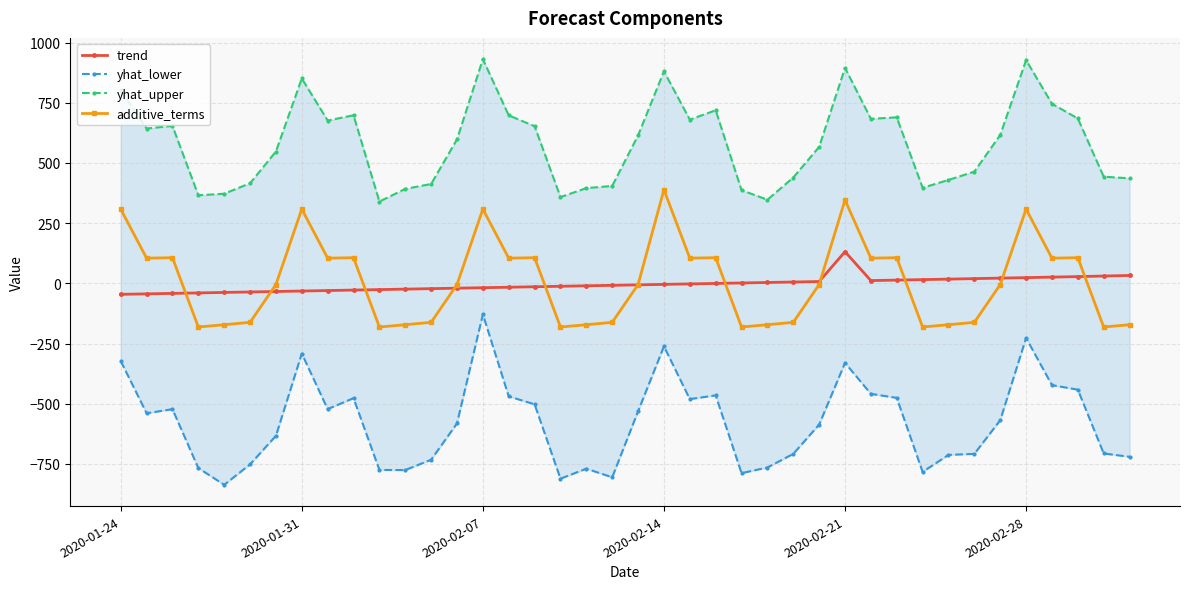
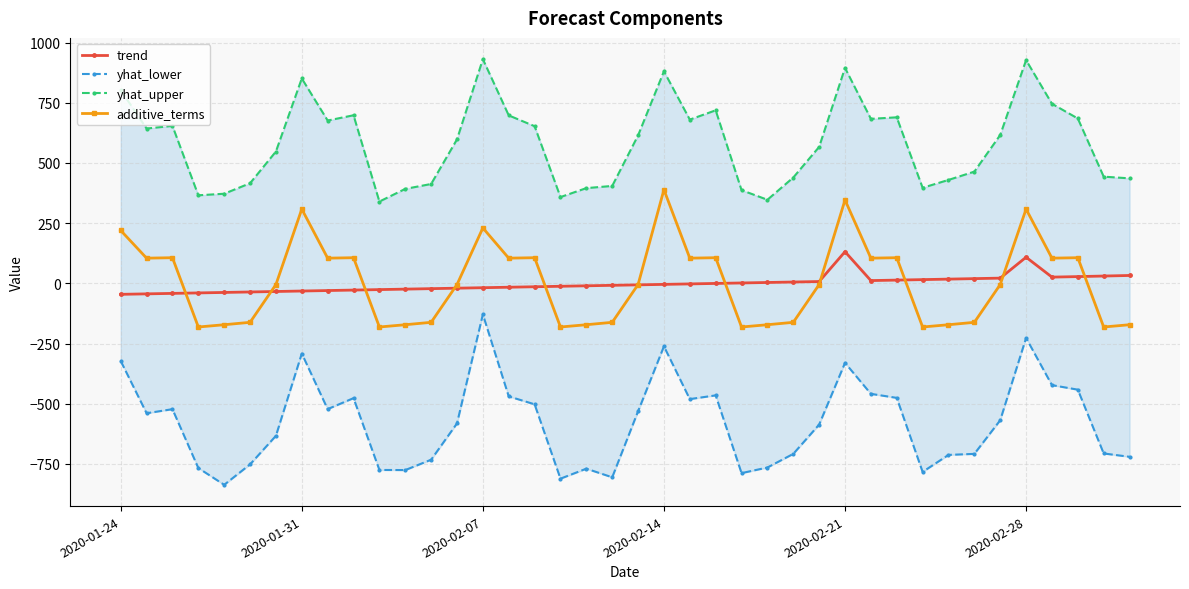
  {
    "trend": {
      "2020-01-24": -50,
      "2020-01-31": -30,
      "2020-02-07": -20,
      "2020-02-14": 0,
      "2020-02-21": 130,
-     "2020-02-28": 20
+     "2020-02-28": 110
    },
    "yhat_lower": {
      "2020-01-24": -320,
      "2020-01-31": -290,
      "2020-02-07": -130,
      "2020-02-14": -260,
      "2020-02-21": -330,
      "2020-02-28": -230
    },
    "yhat_upper": {
      "2020-01-31": 850,
      "2020-02-07": 930,
      "2020-02-14": 880,
      "2020-02-21": 890,
      "2020-02-28": 930
    },
    "additive_terms": {
-     "2020-01-24": 310,
+     "2020-01-24": 220,
      "2020-01-31": 310,
-     "2020-02-07": 310,
+     "2020-02-07": 230,
      "2020-02-14": 390,
      "2020-02-21": 350,
      "2020-02-28": 310
    }
  }
